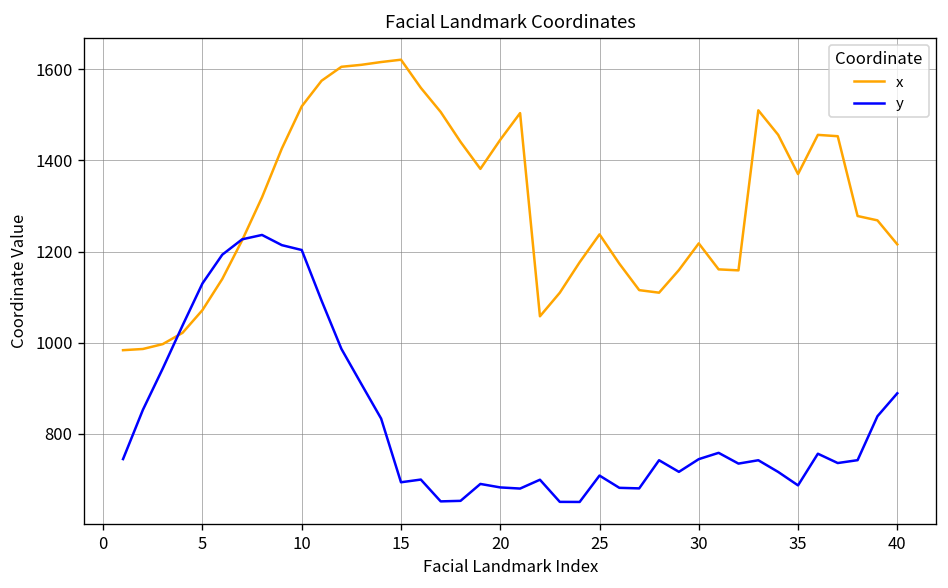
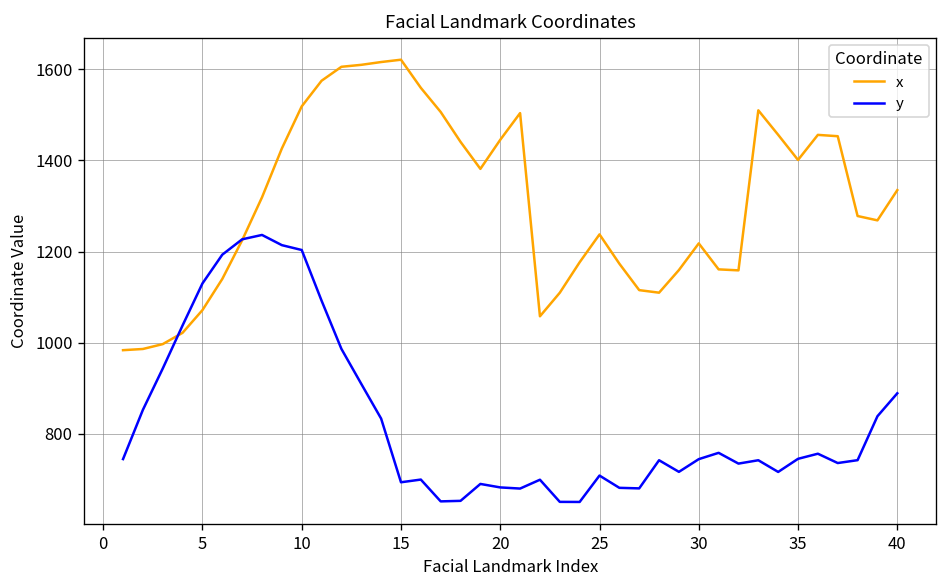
  {
    "x": {
      "5": 1070,
      "10": 1520,
      "15": 1620,
      "20": 1440,
      "25": 1240,
      "30": 1220,
-     "35": 1370,
-     "40": 1220
+     "35": 1400,
+     "40": 1330
    },
    "y": {
      "5": 1130,
      "10": 1200,
      "15": 690,
      "20": 680,
      "25": 710,
      "30": 740,
-     "35": 690,
+     "35": 750,
      "40": 890
    }
  }
